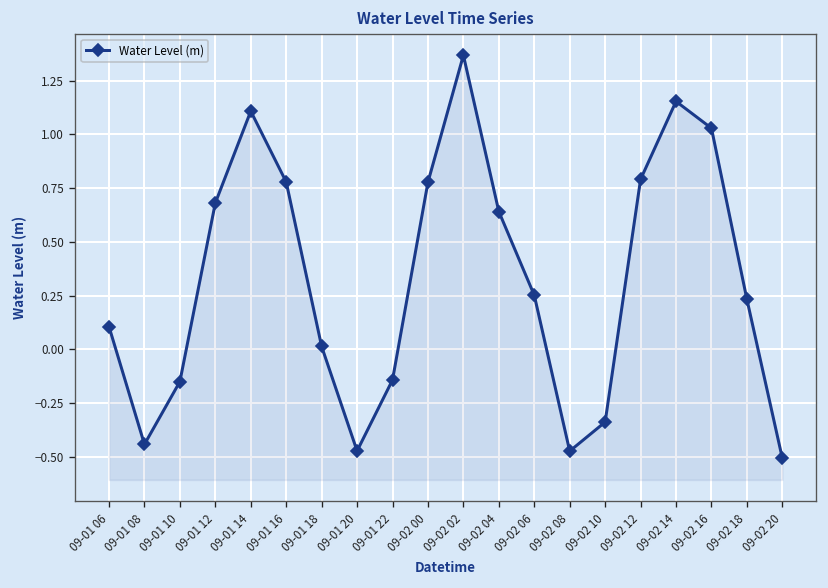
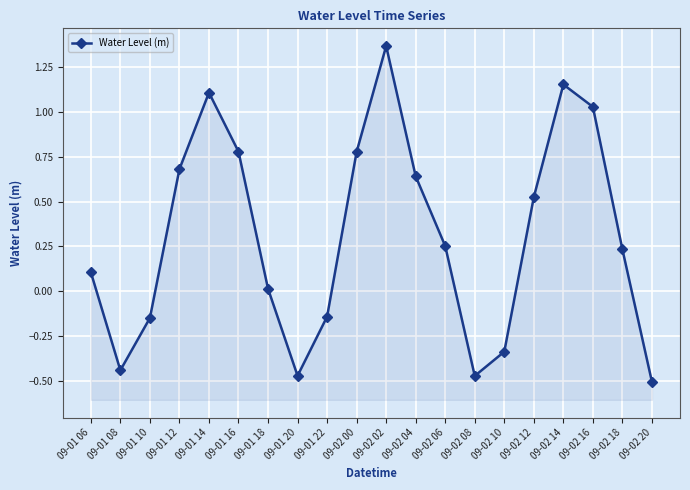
  {
    "09-01 06": 0.11,
    "09-01 08": -0.44,
    "09-01 10": -0.15,
    "09-01 12": 0.68,
    "09-01 14": 1.11,
    "09-01 16": 0.78,
    "09-01 18": 0.01,
    "09-01 20": -0.47,
    "09-01 22": -0.14,
    "09-02 00": 0.78,
    "09-02 02": 1.37,
    "09-02 04": 0.64,
    "09-02 06": 0.25,
    "09-02 08": -0.47,
    "09-02 10": -0.34,
-   "09-02 12": 0.79,
+   "09-02 12": 0.53,
    "09-02 14": 1.15,
    "09-02 16": 1.03,
    "09-02 18": 0.23,
    "09-02 20": -0.51
  }
